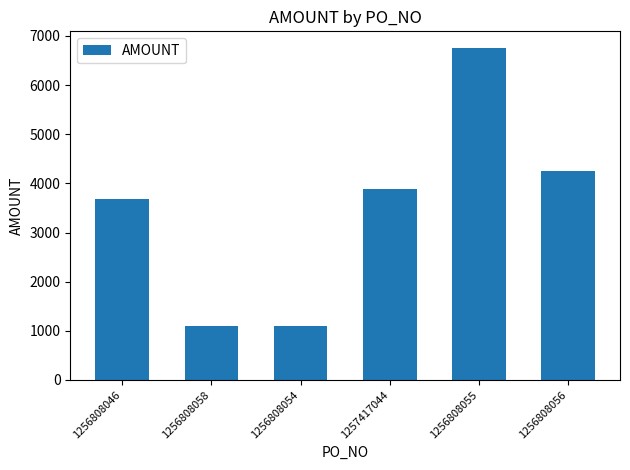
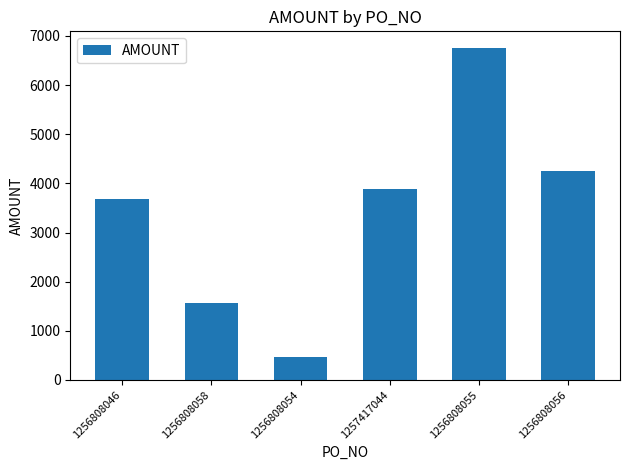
  {
    "1256808046": 3700,
-   "1256808058": 1100,
-   "1256808054": 1100,
+   "1256808058": 1600,
+   "1256808054": 500,
    "1257417044": 3900,
    "1256808055": 6800,
    "1256808056": 4200
  }
